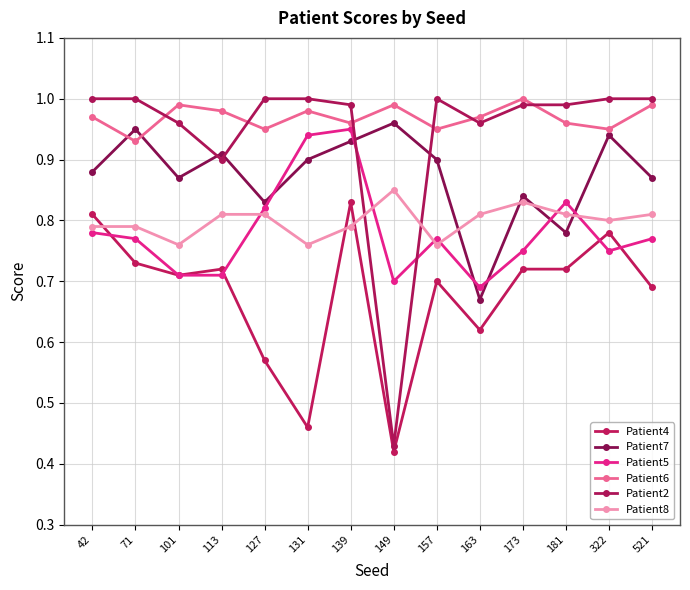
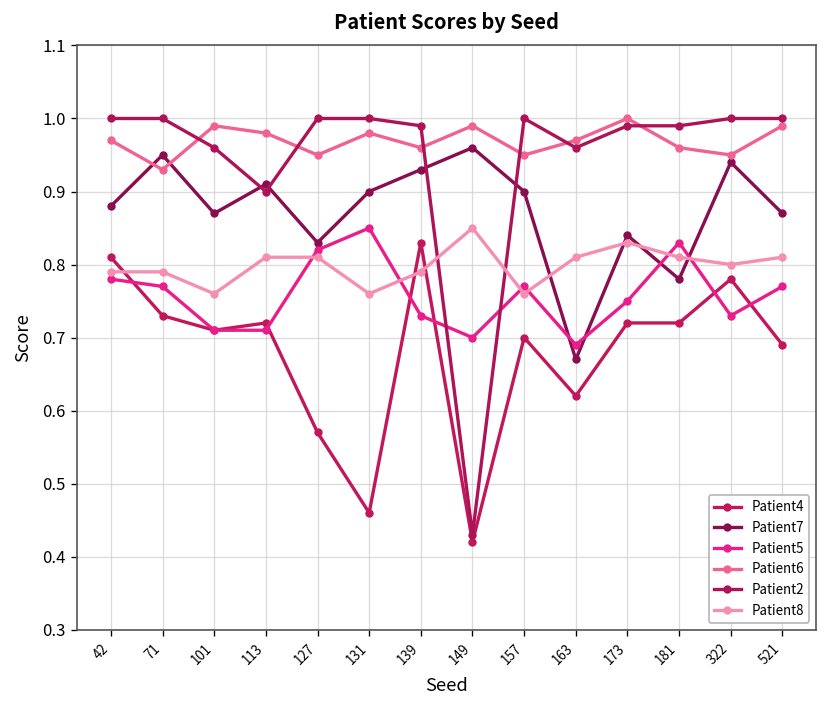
  {
    "Patient5": {
      "42": 0.78,
      "71": 0.77,
      "113": 0.71,
      "127": 0.82,
-     "131": 0.94,
-     "139": 0.95,
+     "131": 0.85,
+     "139": 0.73,
      "149": 0.70,
      "157": 0.77,
      "163": 0.69,
      "173": 0.75,
      "181": 0.83,
-     "322": 0.75,
+     "322": 0.73,
      "521": 0.77
    }
  }
